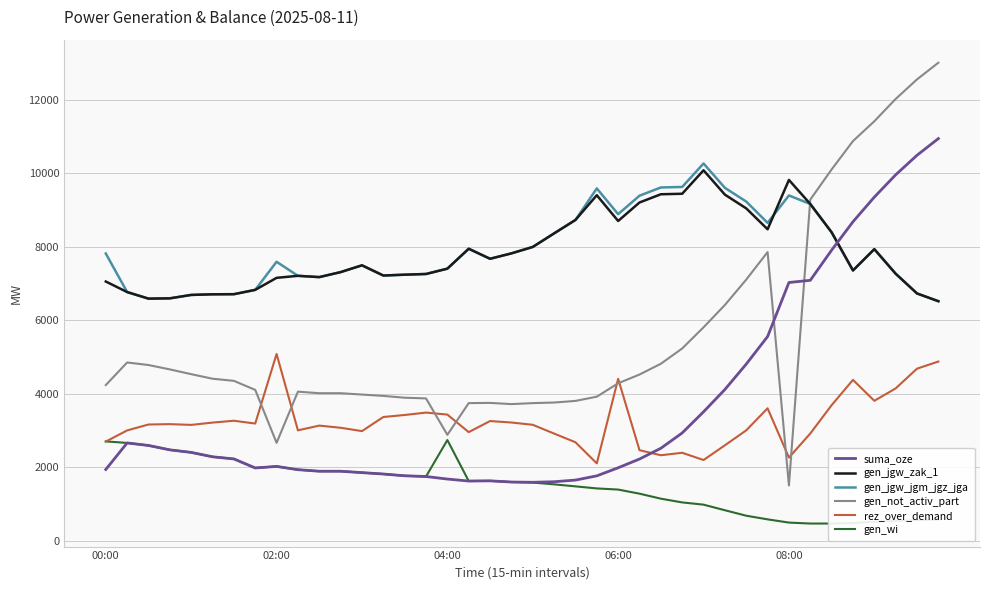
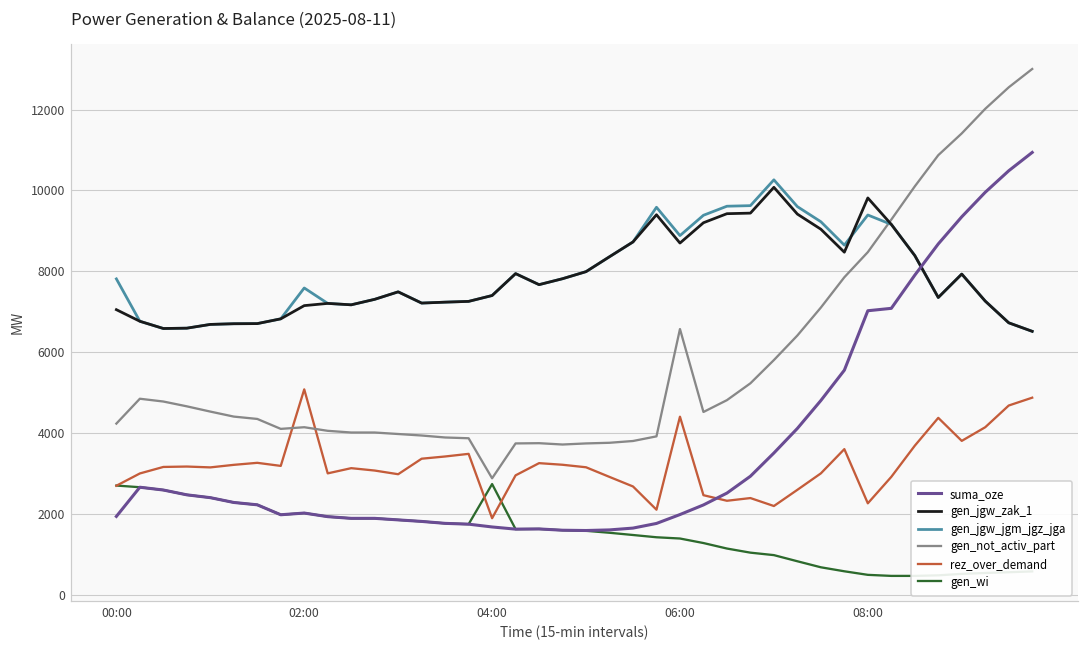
  {
    "suma_oze": {
      "00:00": 1900,
      "04:00": 1700,
      "06:00": 2000,
      "08:00": 7000
    },
    "gen_jgw_zak_1": {
      "00:00": 7100,
      "02:00": 7200,
      "06:00": 8700,
      "08:00": 9800
    },
    "gen_jgw_jgm_jgz_jga": {
      "00:00": 7800,
      "02:00": 7600,
      "06:00": 8900,
      "08:00": 9400
    },
    "gen_not_activ_part": {
      "00:00": 4200,
-     "02:00": 2700,
+     "02:00": 4100,
      "04:00": 2900,
-     "06:00": 4300,
-     "08:00": 1500
+     "06:00": 6600,
+     "08:00": 8500
    },
    "rez_over_demand": {
      "02:00": 5100,
-     "04:00": 3400,
+     "04:00": 1900,
      "06:00": 4400,
      "08:00": 2300
    },
    "gen_wi": {
      "04:00": 2700,
      "06:00": 1400,
      "08:00": 500
    }
  }
